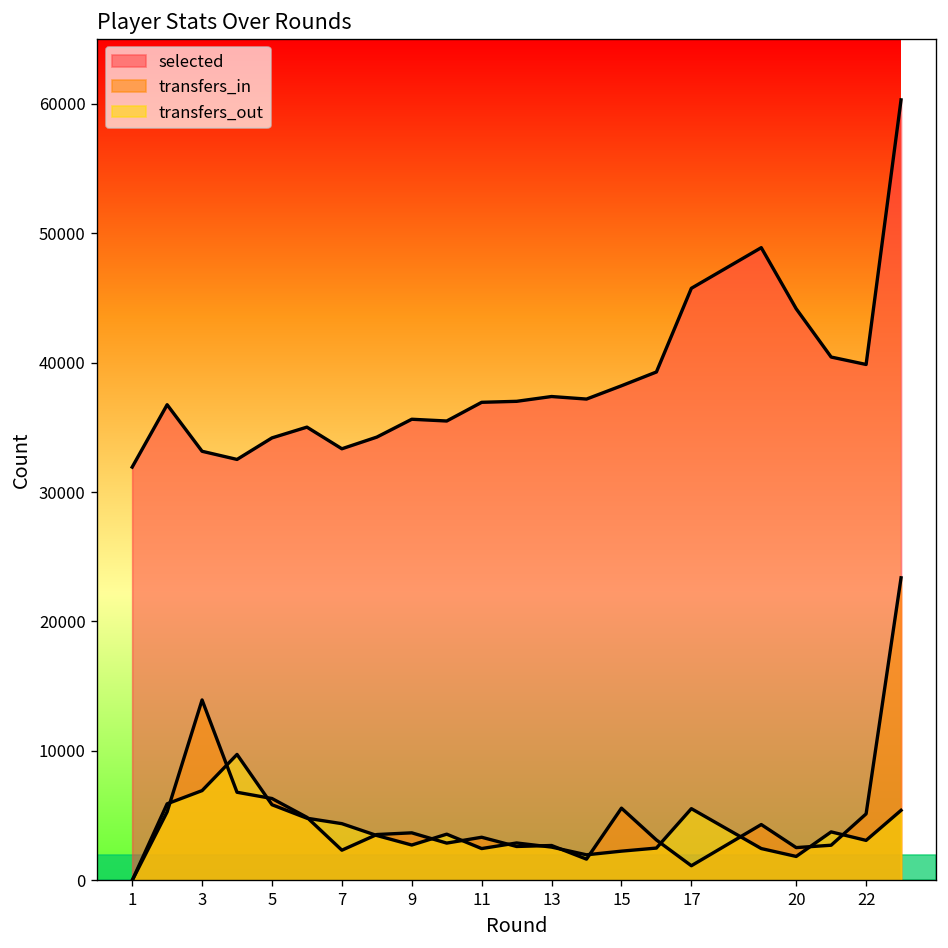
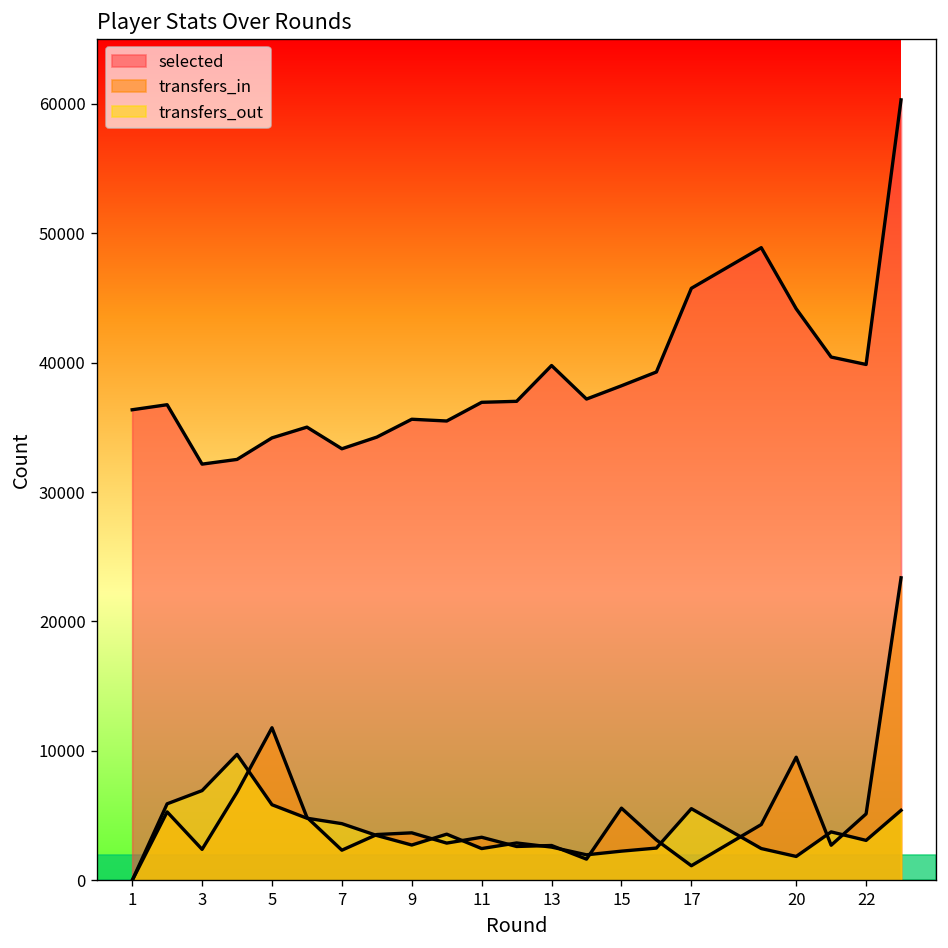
  {
    "selected": {
-     "1": 31900,
-     "3": 33100,
+     "1": 36400,
+     "3": 32200,
      "5": 34200,
      "7": 33300,
      "9": 35600,
      "11": 36900,
-     "13": 37400,
+     "13": 39800,
      "15": 38200,
      "17": 45700,
      "20": 44200,
      "22": 39800
    },
    "transfers_in": {
-     "3": 13900,
-     "5": 6300,
+     "3": 2400,
+     "5": 11800,
      "7": 2300,
      "9": 3700,
      "11": 3300,
      "15": 5600,
-     "20": 2500,
+     "20": 9500,
      "22": 5100
    },
    "transfers_out": {
      "3": 6900,
      "5": 5800,
      "7": 4400,
      "9": 2700,
      "11": 2500,
      "15": 2300,
      "17": 5500,
      "22": 3100
    }
  }
